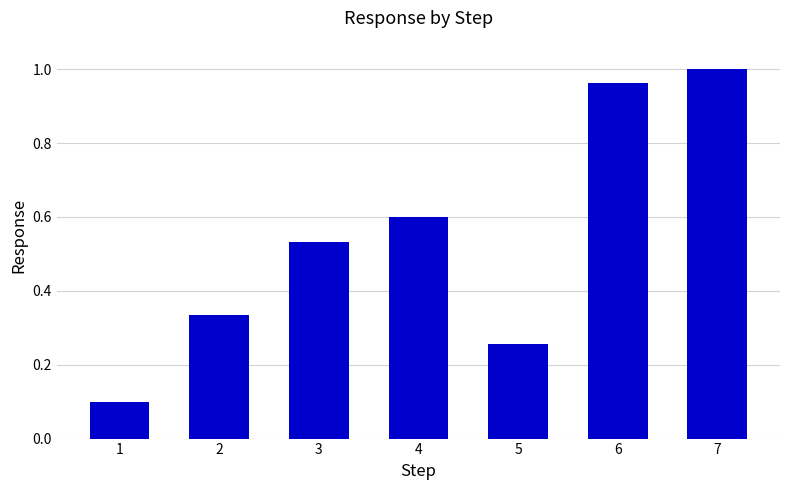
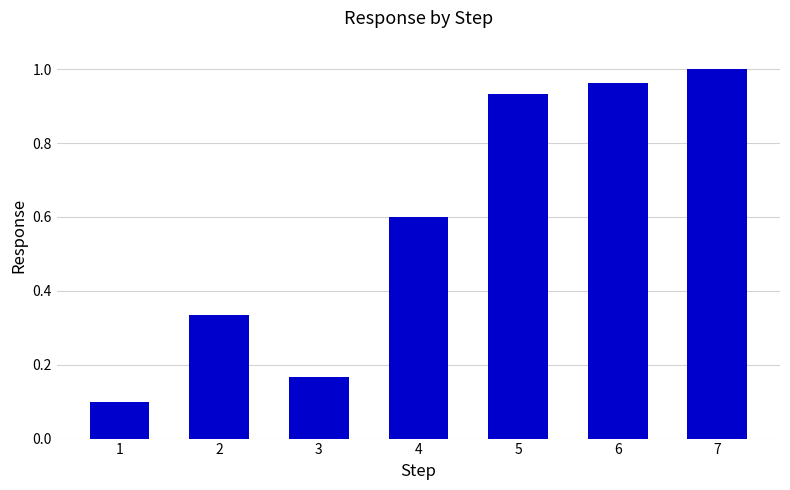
  {
    "1": 0.10,
    "2": 0.33,
-   "3": 0.53,
+   "3": 0.17,
    "4": 0.60,
-   "5": 0.26,
+   "5": 0.93,
    "6": 0.96,
    "7": 1.00
  }
